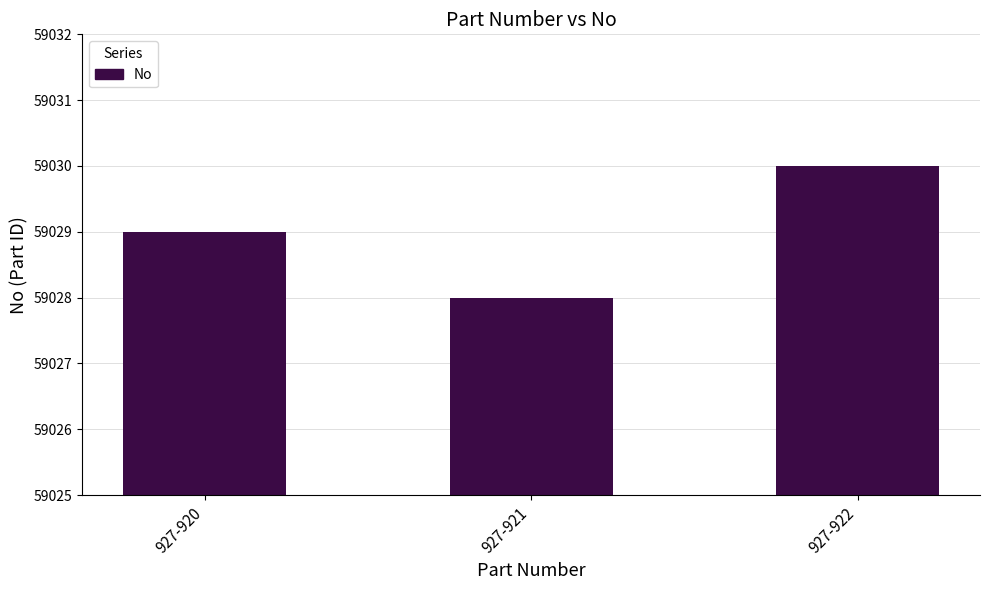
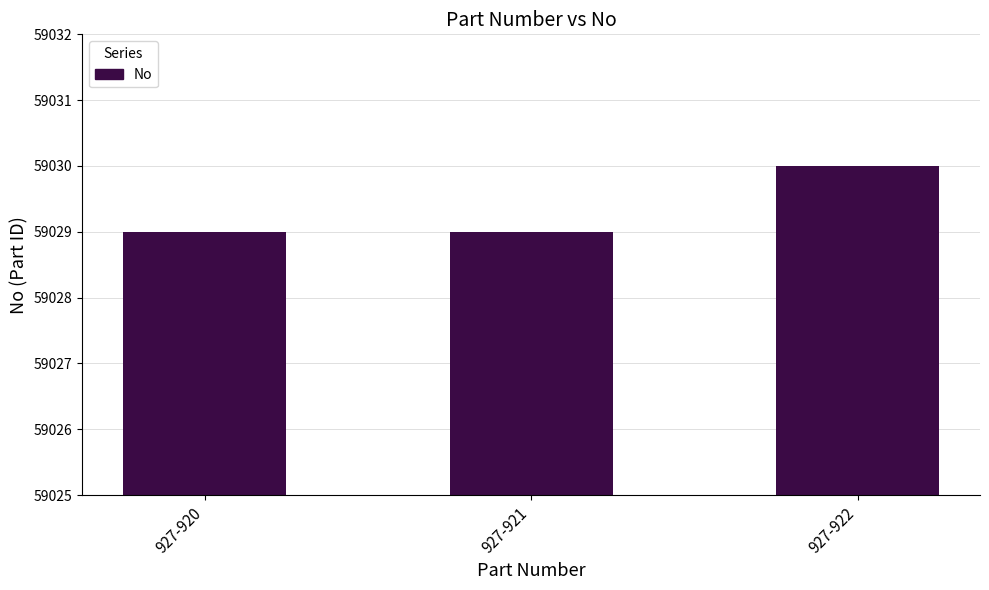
  {
    "927-920": 59029,
-   "927-921": 59028,
+   "927-921": 59029,
    "927-922": 59030
  }
